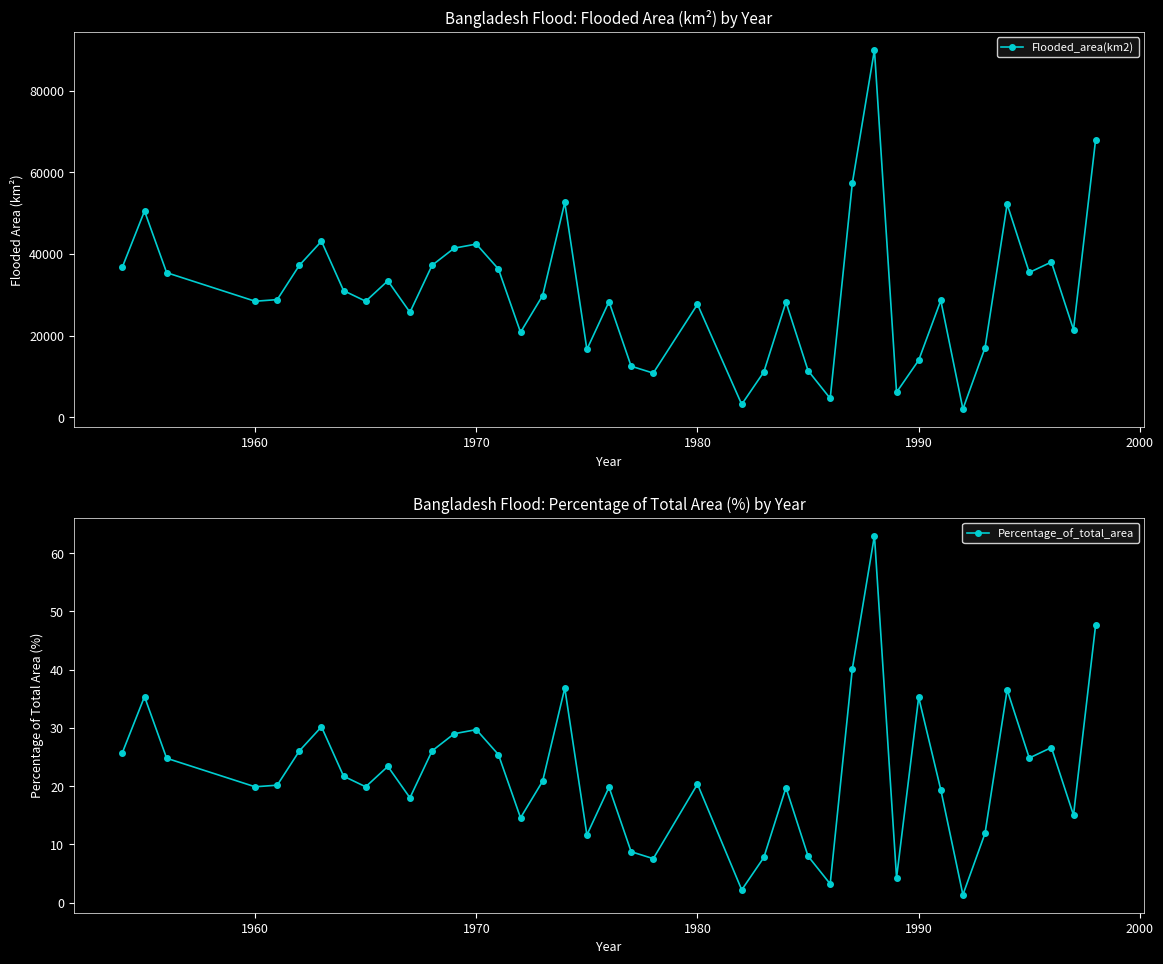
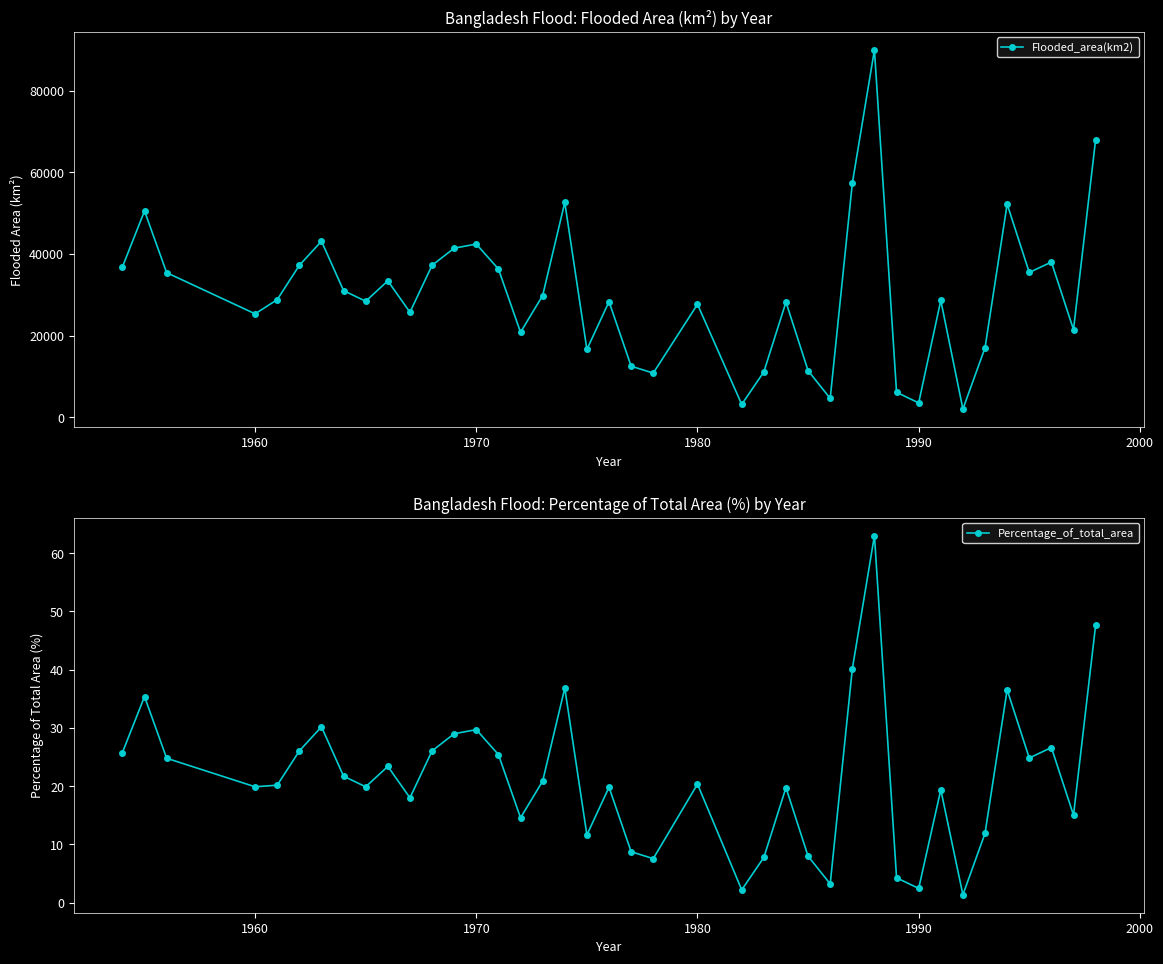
  {
    "Bangladesh Flood: Flooded Area (km²) by Year": {
-     "1960": 28000,
+     "1960": 25000,
      "1970": 42000,
      "1980": 28000,
-     "1990": 14000
+     "1990": 4000
    },
    "Bangladesh Flood: Percentage of Total Area (%) by Year": {
      "1960": 20,
      "1970": 30,
      "1980": 20,
-     "1990": 35
+     "1990": 2
    }
  }
